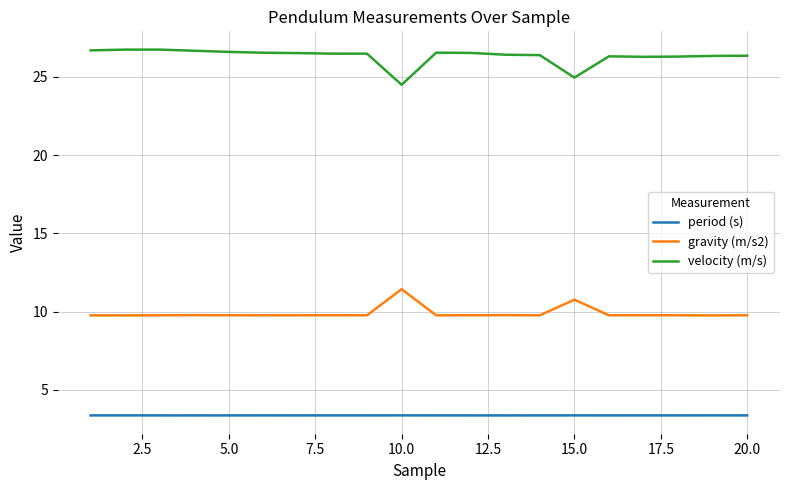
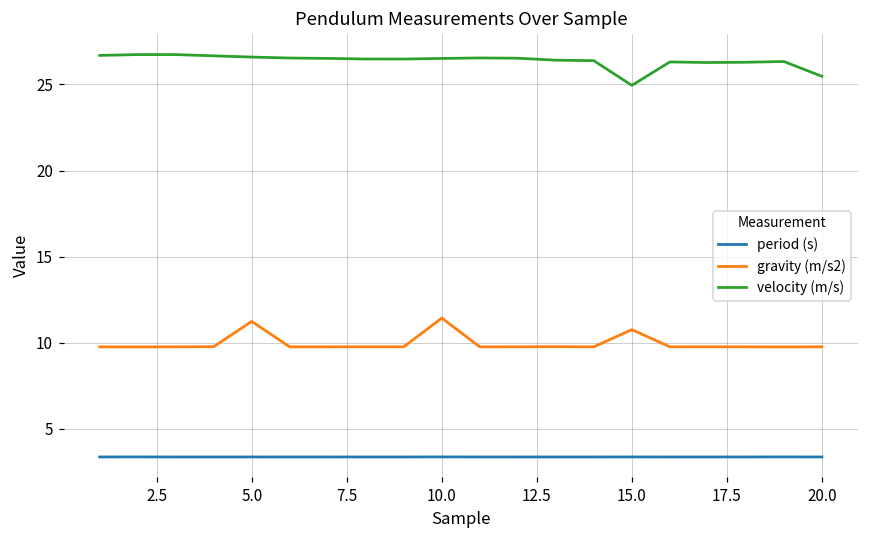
  {
    "period (s)": {
      "5.0": 3.4,
      "10.0": 3.4,
      "15.0": 3.4,
      "20.0": 3.4
    },
    "gravity (m/s2)": {
-     "5.0": 9.8,
+     "5.0": 11.2,
      "10.0": 11.4,
      "15.0": 10.8,
      "20.0": 9.8
    },
    "velocity (m/s)": {
      "5.0": 26.6,
-     "10.0": 24.5,
+     "10.0": 26.5,
      "15.0": 24.9,
-     "20.0": 26.3
+     "20.0": 25.5
    }
  }
